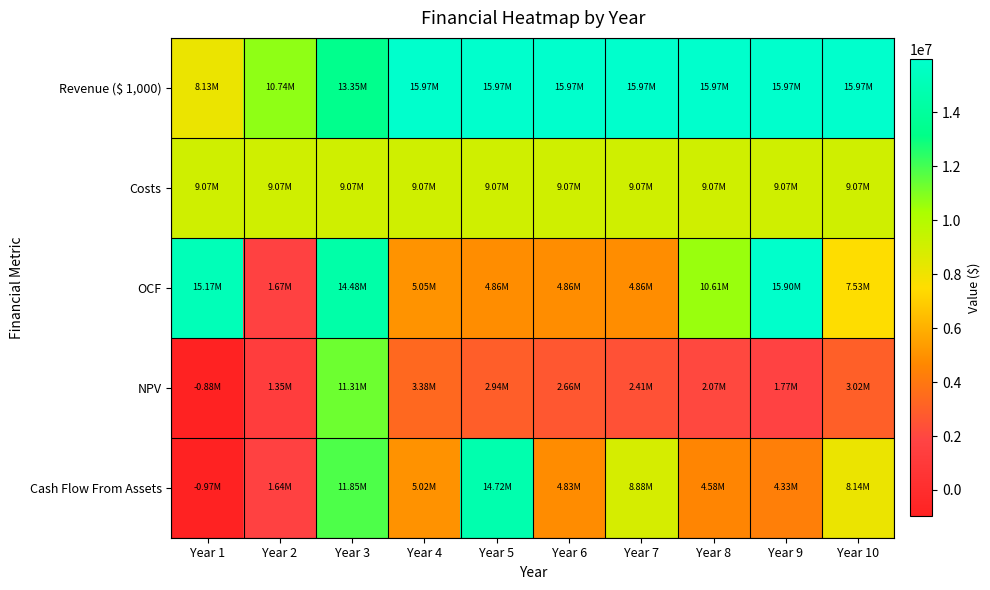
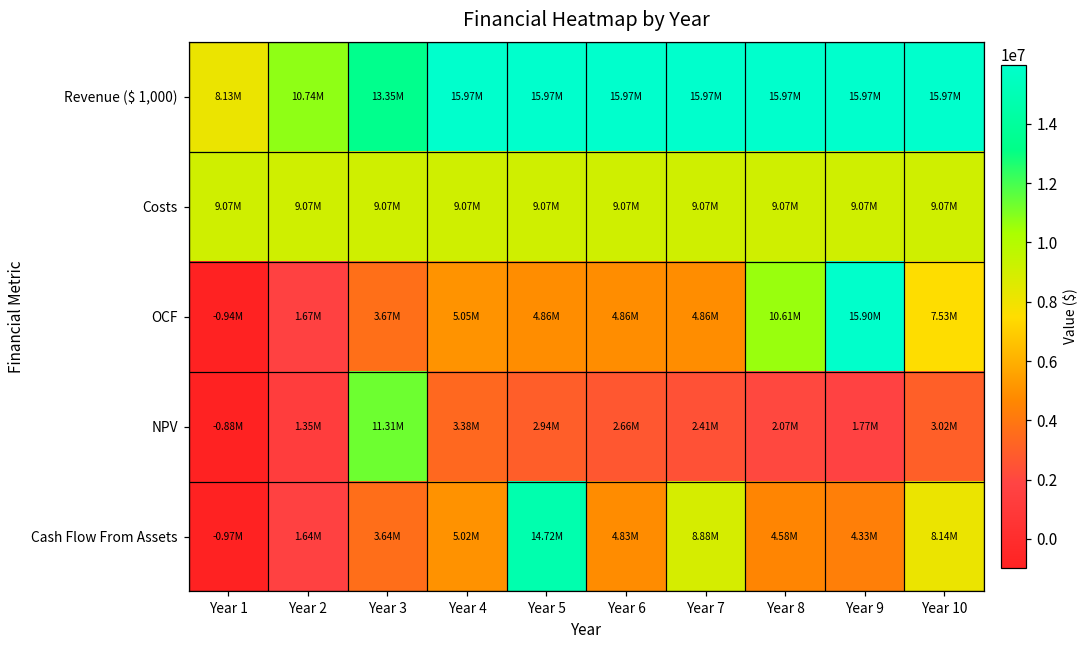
  {
    "Revenue ($ 1,000)": {
      "Year 1": "8.13M",
      "Year 2": "10.74M",
      "Year 3": "13.35M",
      "Year 4": "15.97M",
      "Year 5": "15.97M",
      "Year 6": "15.97M",
      "Year 7": "15.97M",
      "Year 8": "15.97M",
      "Year 9": "15.97M",
      "Year 10": "15.97M"
    },
    "Costs": {
      "Year 1": "9.07M",
      "Year 2": "9.07M",
      "Year 3": "9.07M",
      "Year 4": "9.07M",
      "Year 5": "9.07M",
      "Year 6": "9.07M",
      "Year 7": "9.07M",
      "Year 8": "9.07M",
      "Year 9": "9.07M",
      "Year 10": "9.07M"
    },
    "OCF": {
-     "Year 1": "15.17M",
+     "Year 1": "-0.94M",
      "Year 2": "1.67M",
-     "Year 3": "14.48M",
+     "Year 3": "3.67M",
      "Year 4": "5.05M",
      "Year 5": "4.86M",
      "Year 6": "4.86M",
      "Year 7": "4.86M",
      "Year 8": "10.61M",
      "Year 9": "15.90M",
      "Year 10": "7.53M"
    },
    "NPV": {
      "Year 1": "-0.88M",
      "Year 2": "1.35M",
      "Year 3": "11.31M",
      "Year 4": "3.38M",
      "Year 5": "2.94M",
      "Year 6": "2.66M",
      "Year 7": "2.41M",
      "Year 8": "2.07M",
      "Year 9": "1.77M",
      "Year 10": "3.02M"
    },
    "Cash Flow From Assets": {
      "Year 1": "-0.97M",
      "Year 2": "1.64M",
-     "Year 3": "11.85M",
+     "Year 3": "3.64M",
      "Year 4": "5.02M",
      "Year 5": "14.72M",
      "Year 6": "4.83M",
      "Year 7": "8.88M",
      "Year 8": "4.58M",
      "Year 9": "4.33M",
      "Year 10": "8.14M"
    }
  }
